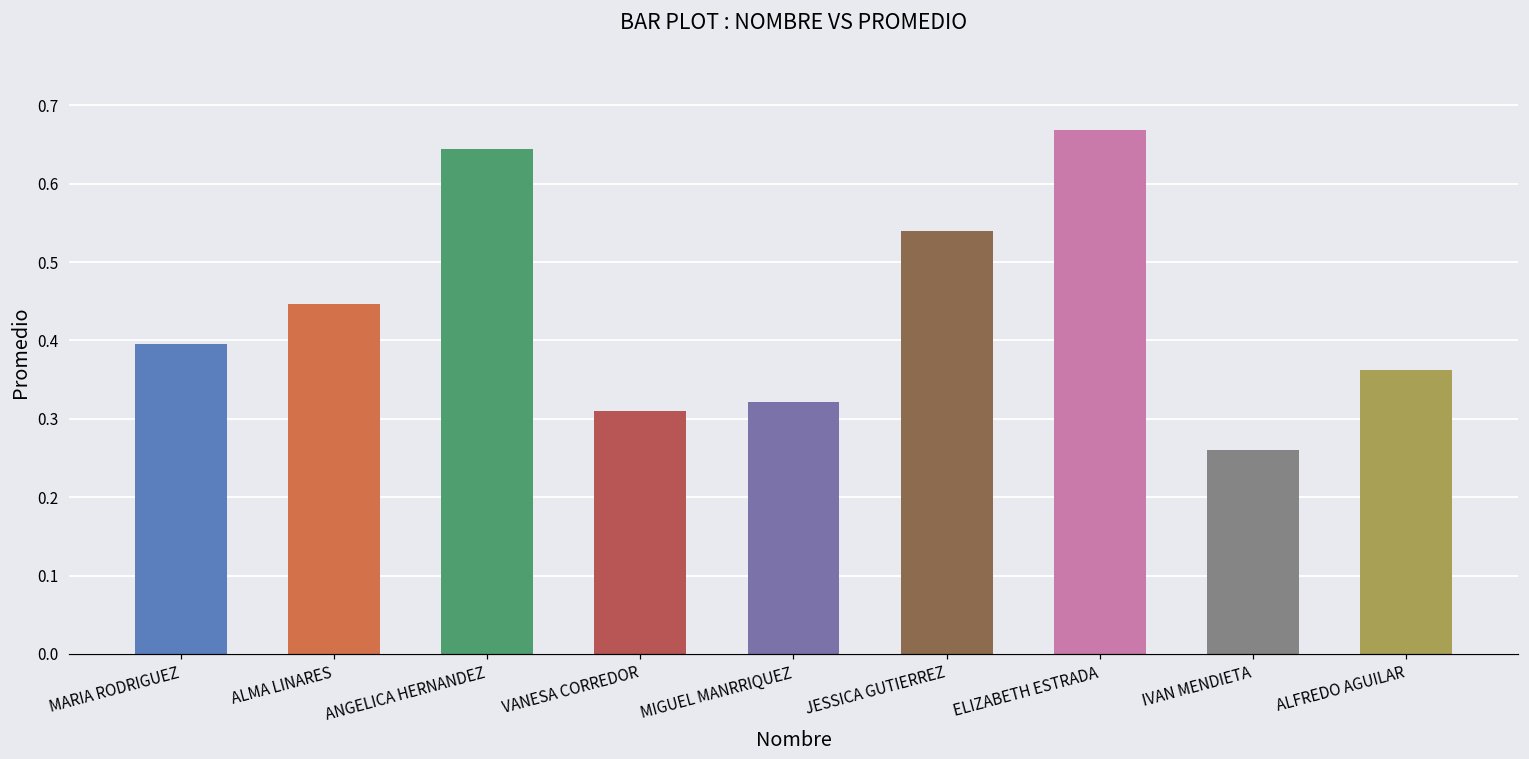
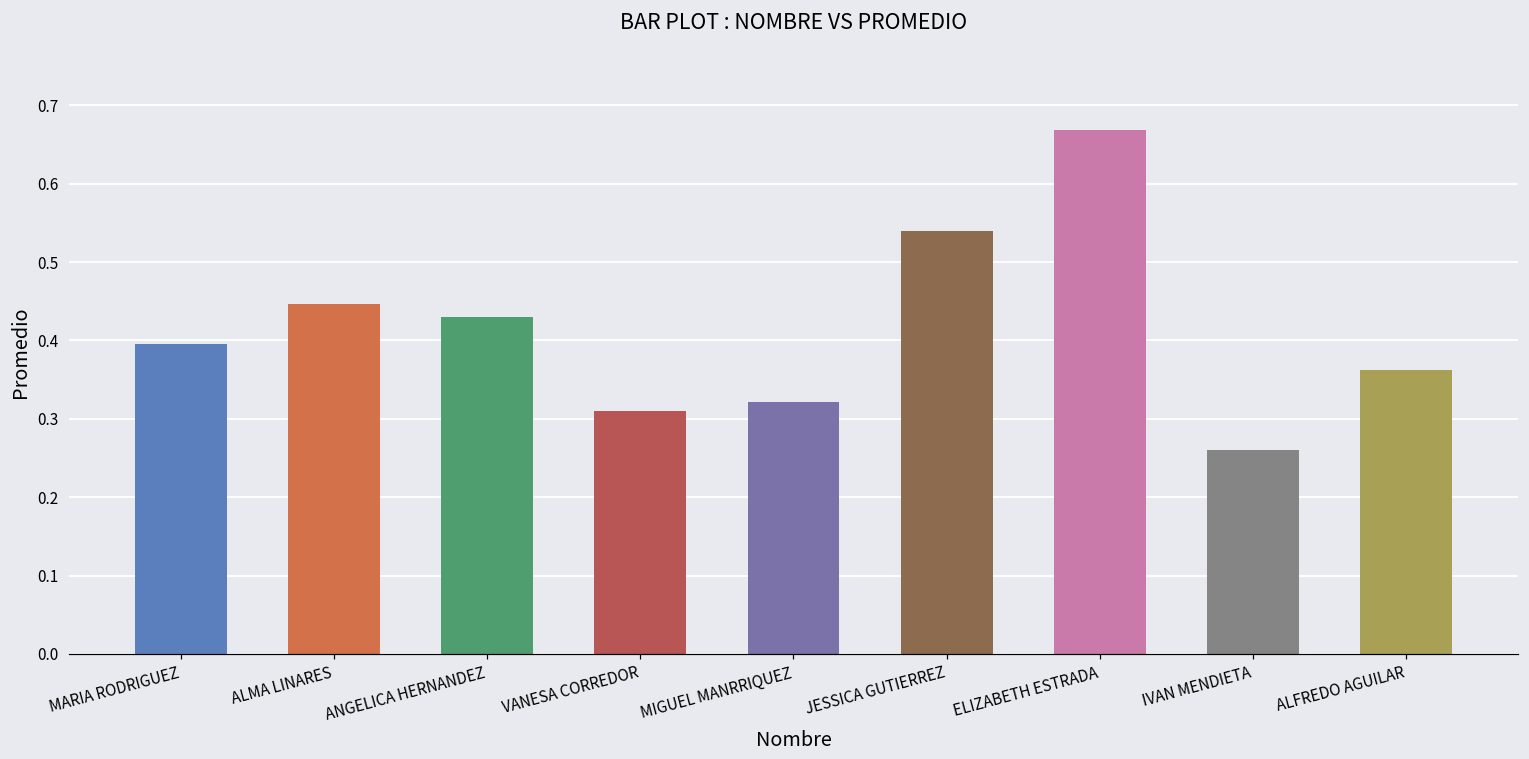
  {
    "MARIA RODRIGUEZ": 0.40,
    "ALMA LINARES": 0.45,
-   "ANGELICA HERNANDEZ": 0.64,
+   "ANGELICA HERNANDEZ": 0.43,
    "VANESA CORREDOR": 0.31,
    "MIGUEL MANRRIQUEZ": 0.32,
    "JESSICA GUTIERREZ": 0.54,
    "ELIZABETH ESTRADA": 0.67,
    "IVAN MENDIETA": 0.26,
    "ALFREDO AGUILAR": 0.36
  }
